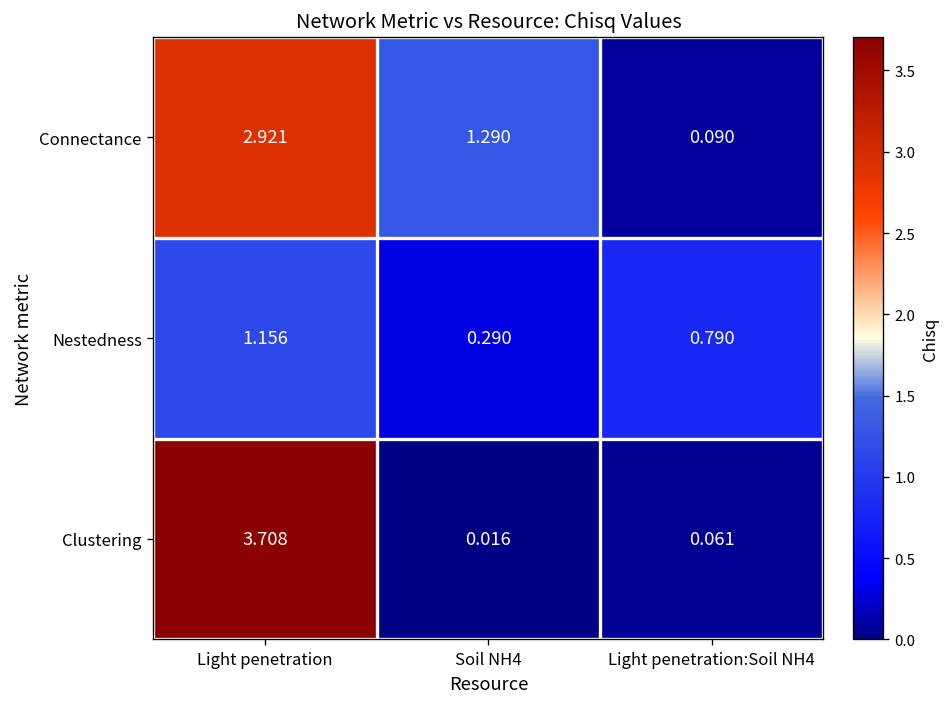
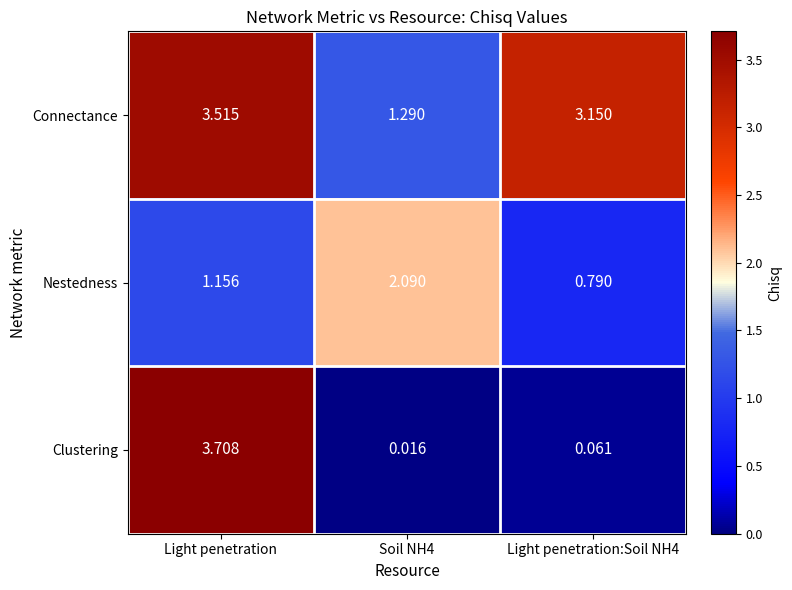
  {
    "Connectance": {
-     "Light penetration": 2.921,
+     "Light penetration": 3.515,
      "Soil NH4": 1.290,
-     "Light penetration:Soil NH4": 0.090
+     "Light penetration:Soil NH4": 3.150
    },
    "Nestedness": {
      "Light penetration": 1.156,
-     "Soil NH4": 0.290,
+     "Soil NH4": 2.090,
      "Light penetration:Soil NH4": 0.790
    },
    "Clustering": {
      "Light penetration": 3.708,
      "Soil NH4": 0.016,
      "Light penetration:Soil NH4": 0.061
    }
  }
